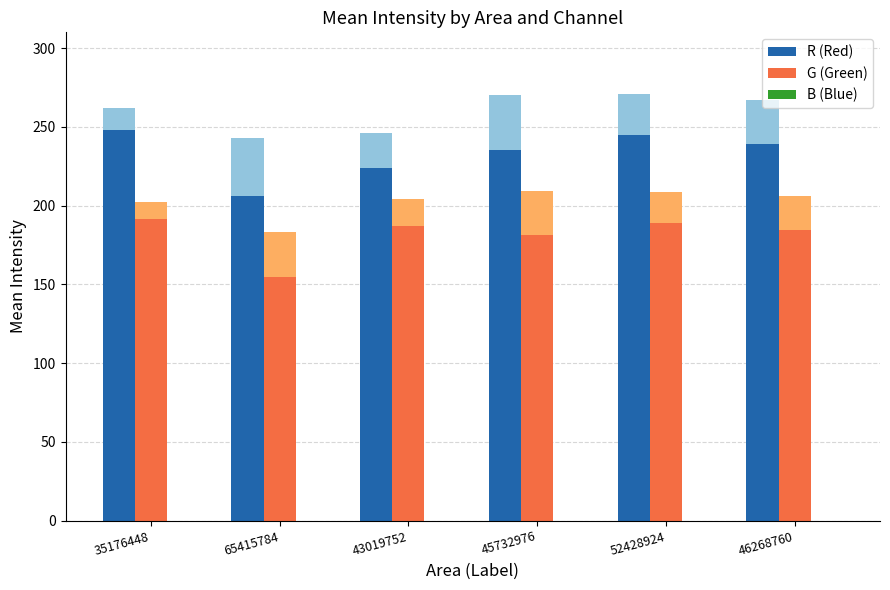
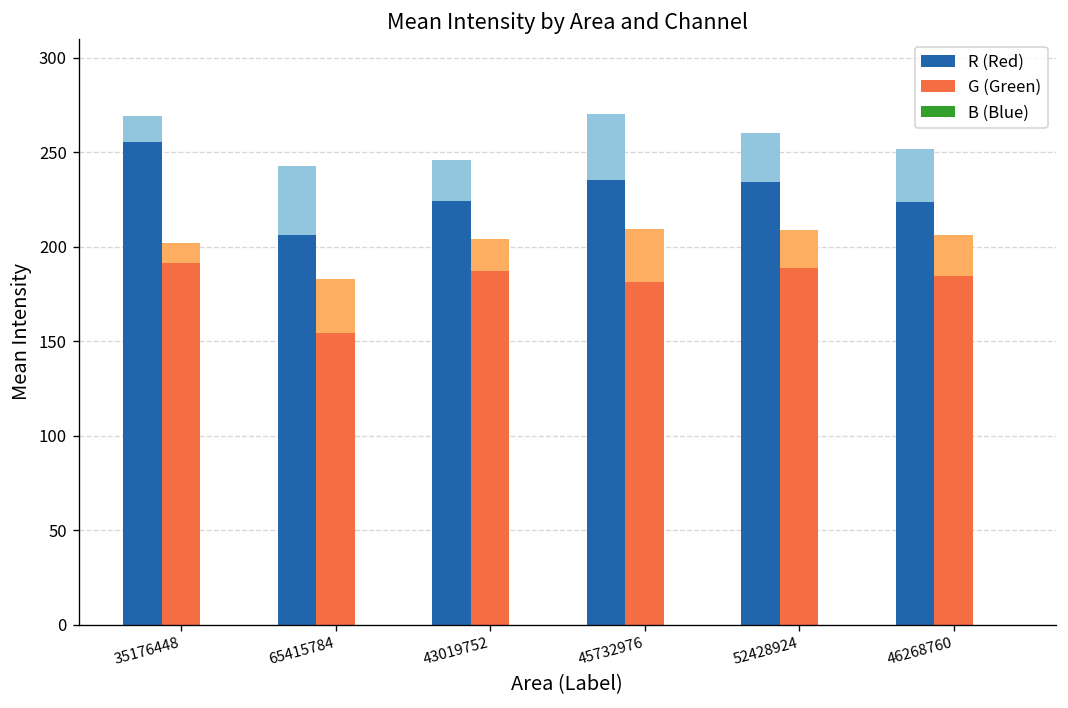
  {
    "R (Red)": {
-     "35176448": 248,
-     "52428924": 245,
-     "46268760": 239
+     "35176448": 256,
+     "52428924": 234,
+     "46268760": 224
    },
    "B (Blue)": {
      "35176448": 0,
      "65415784": 0,
      "43019752": 0,
      "45732976": 0,
      "52428924": 0,
      "46268760": 0
    }
  }
